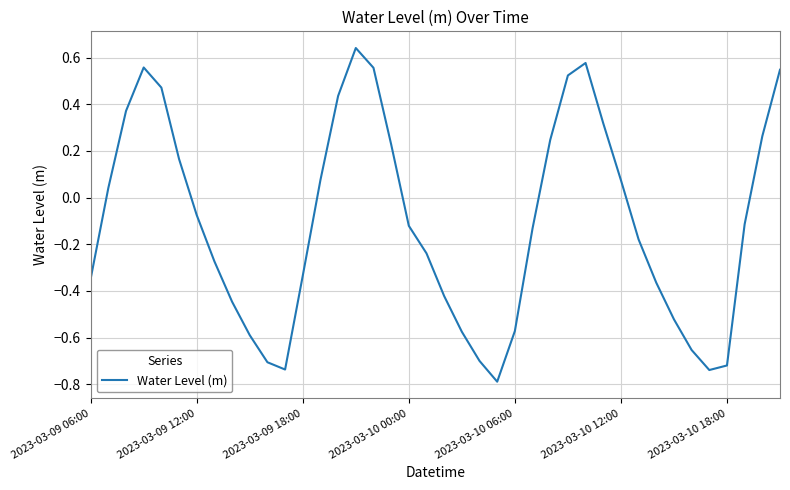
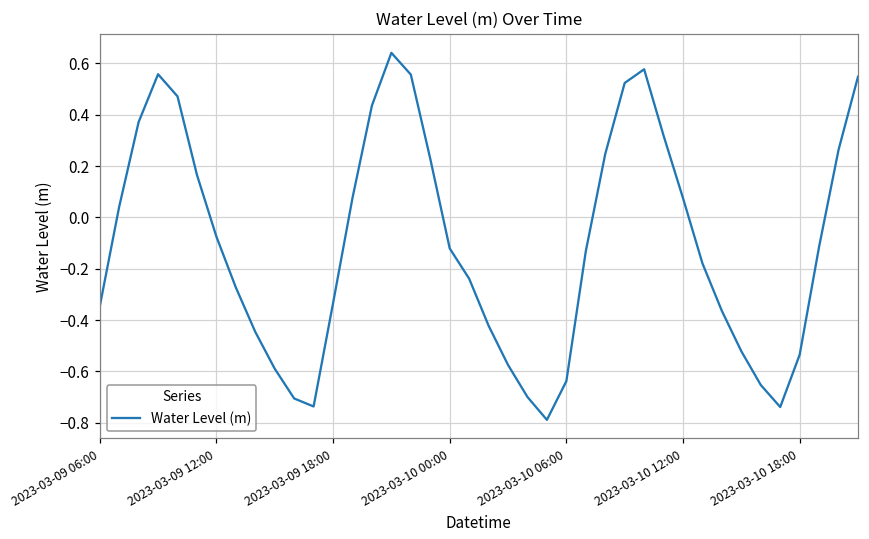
  {
    "2023-03-09 06:00": -0.35,
    "2023-03-09 12:00": -0.07,
    "2023-03-09 18:00": -0.33,
    "2023-03-10 00:00": -0.12,
-   "2023-03-10 06:00": -0.57,
+   "2023-03-10 06:00": -0.64,
    "2023-03-10 12:00": 0.07,
-   "2023-03-10 18:00": -0.72
+   "2023-03-10 18:00": -0.53
  }
